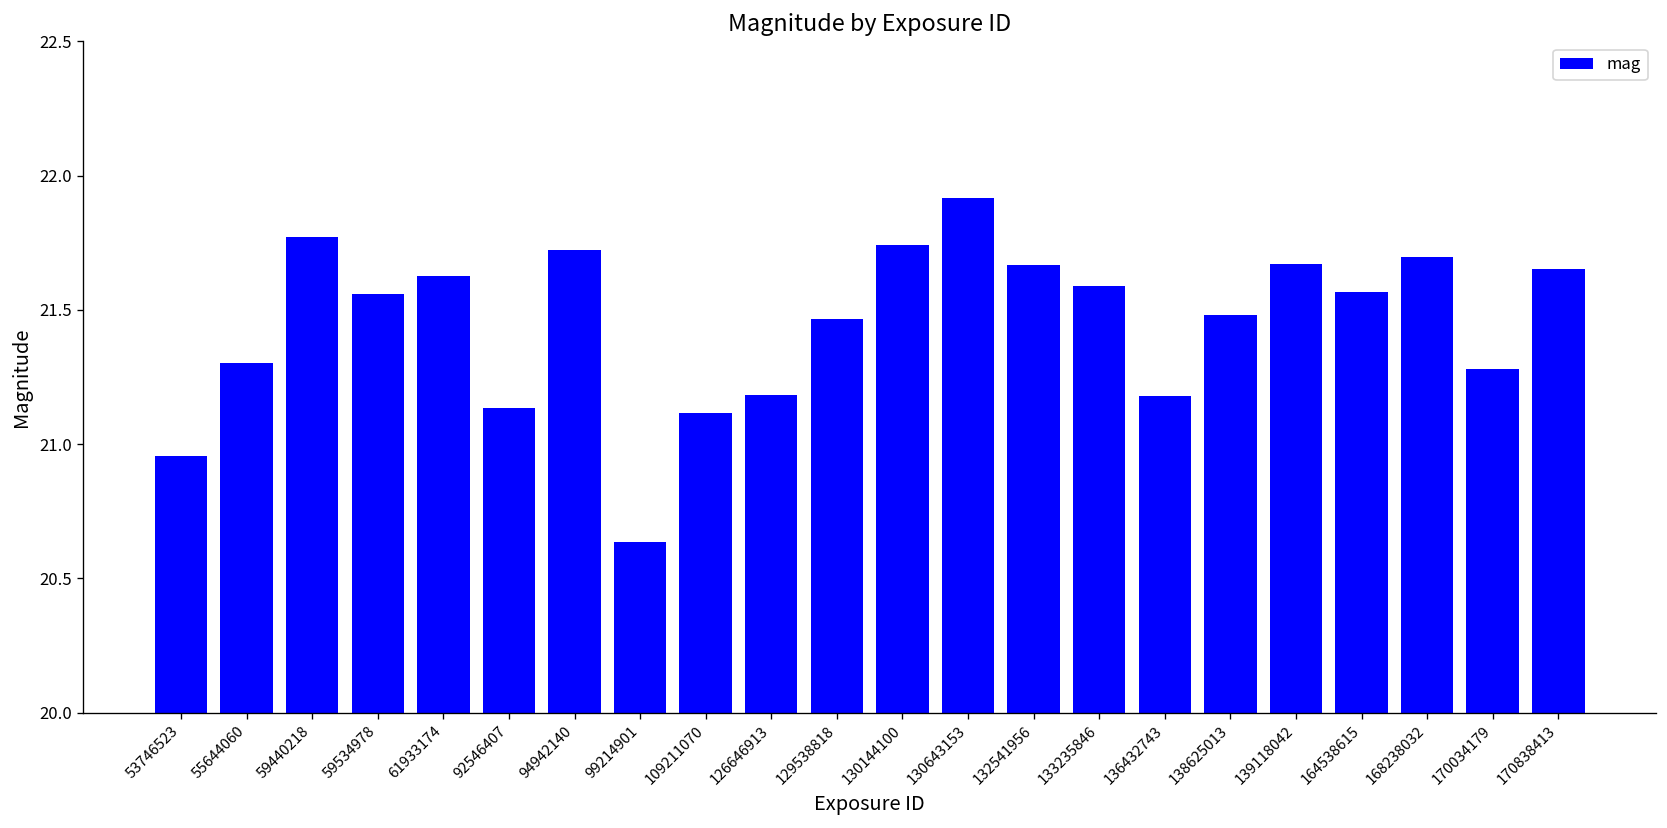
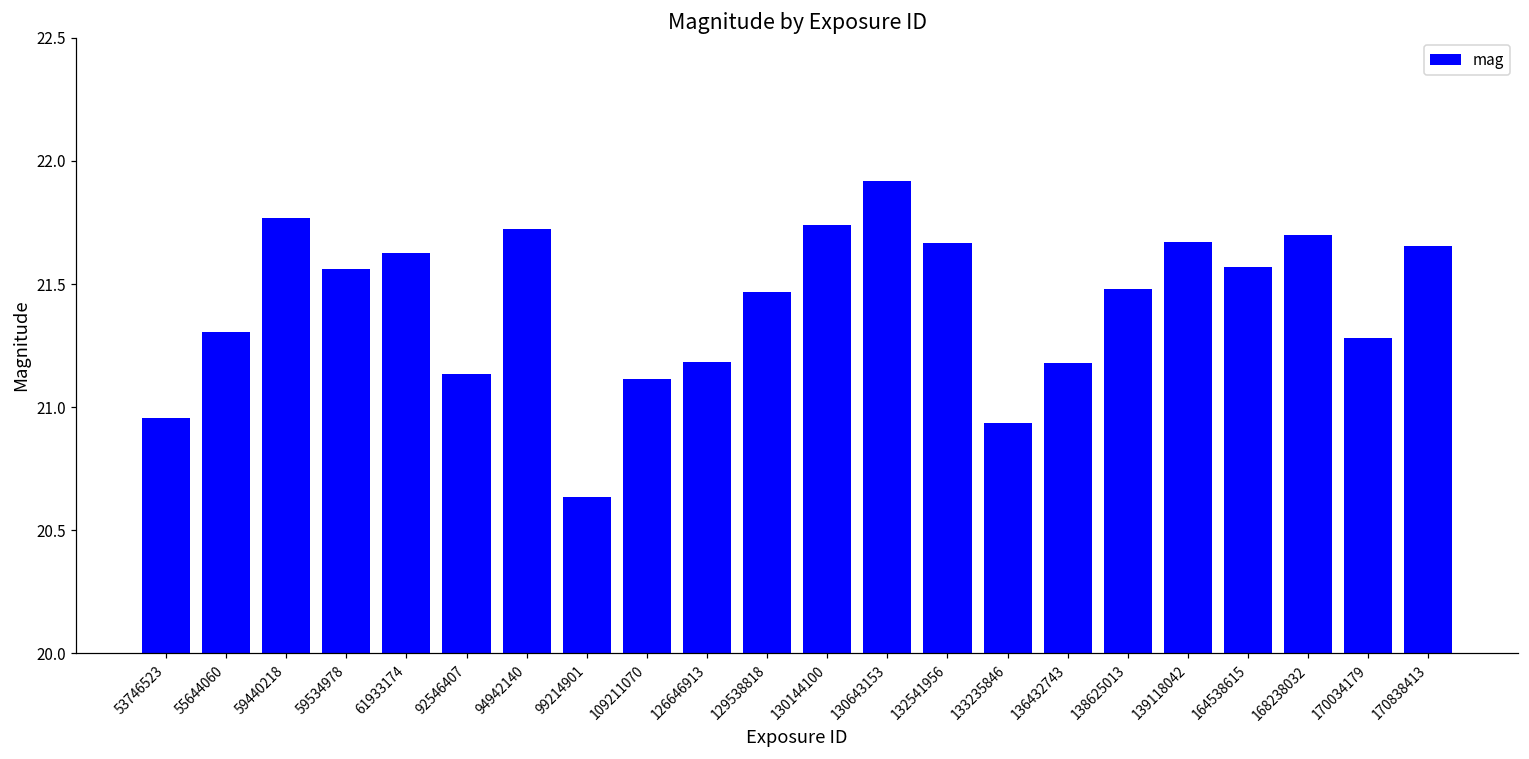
  {
    "53746523": 20.95,
    "55644060": 21.30,
    "59440218": 21.77,
    "59534978": 21.56,
    "61933174": 21.63,
    "92546407": 21.13,
    "94942140": 21.72,
    "99214901": 20.64,
    "109211070": 21.12,
    "126646913": 21.18,
    "129538818": 21.47,
    "130144100": 21.74,
    "130643153": 21.92,
    "132541956": 21.67,
-   "133235846": 21.59,
+   "133235846": 20.94,
    "136432743": 21.18,
    "138625013": 21.48,
    "139118042": 21.67,
    "164538615": 21.57,
    "168238032": 21.70,
    "170034179": 21.28,
    "170838413": 21.65
  }
